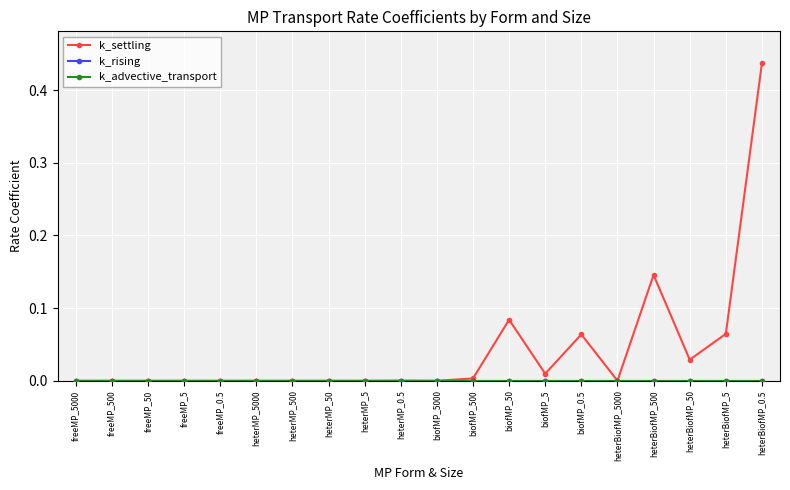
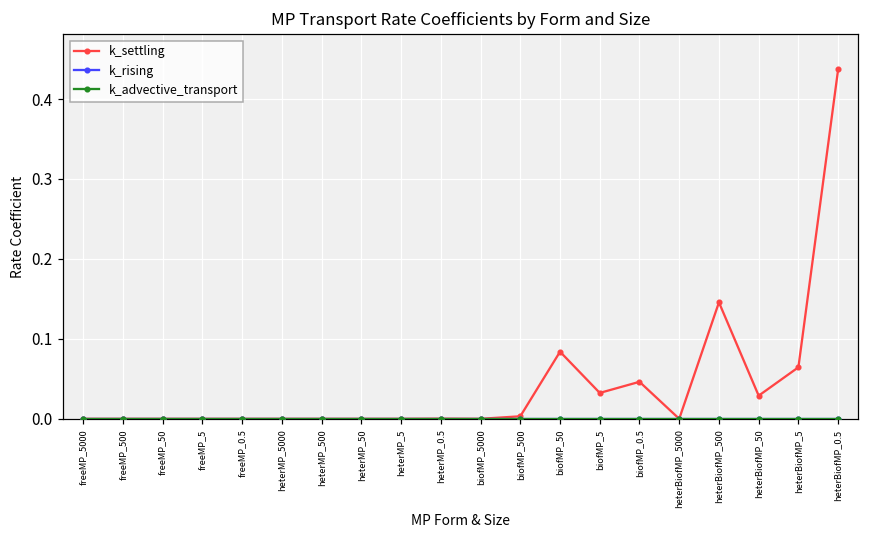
  {
    "k_settling": {
      "biofMP_50": 0.08,
-     "biofMP_5": 0.01,
-     "biofMP_0.5": 0.06,
+     "biofMP_5": 0.03,
+     "biofMP_0.5": 0.05,
      "heterBiofMP_500": 0.15,
      "heterBiofMP_50": 0.03,
      "heterBiofMP_5": 0.06,
      "heterBiofMP_0.5": 0.44
    },
    "k_advective_transport": {
      "biofMP_50": 0.00,
      "biofMP_5": 0.00,
      "biofMP_0.5": 0.00,
      "heterBiofMP_500": 0.00,
      "heterBiofMP_50": 0.00,
      "heterBiofMP_5": 0.00,
      "heterBiofMP_0.5": 0.00
    }
  }
